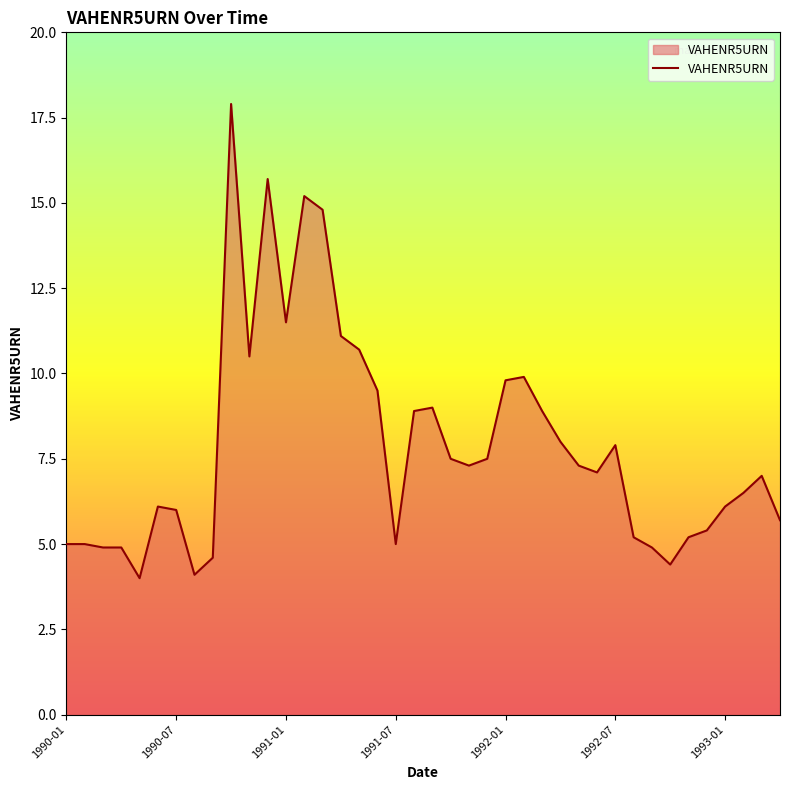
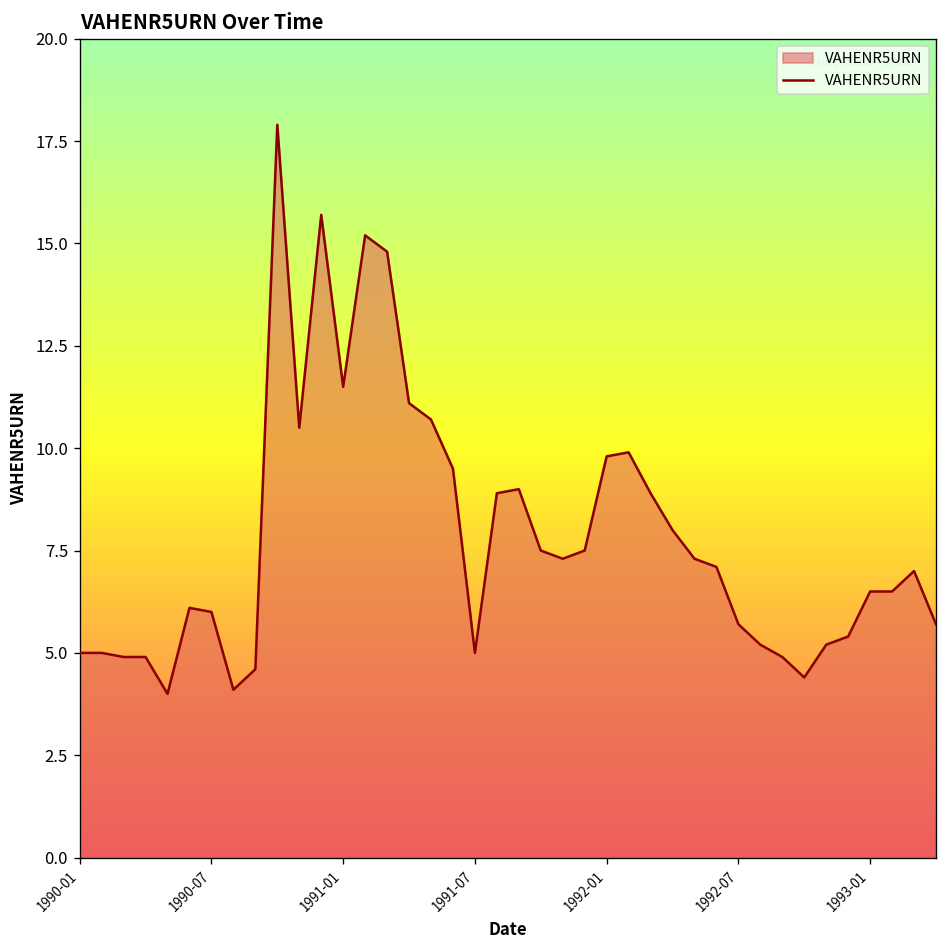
  {
    "1990-01": 5.0,
    "1990-07": 6.0,
    "1991-01": 11.5,
    "1991-07": 5.0,
    "1992-01": 9.8,
-   "1992-07": 7.9,
-   "1993-01": 6.1
+   "1992-07": 5.7,
+   "1993-01": 6.5
  }
